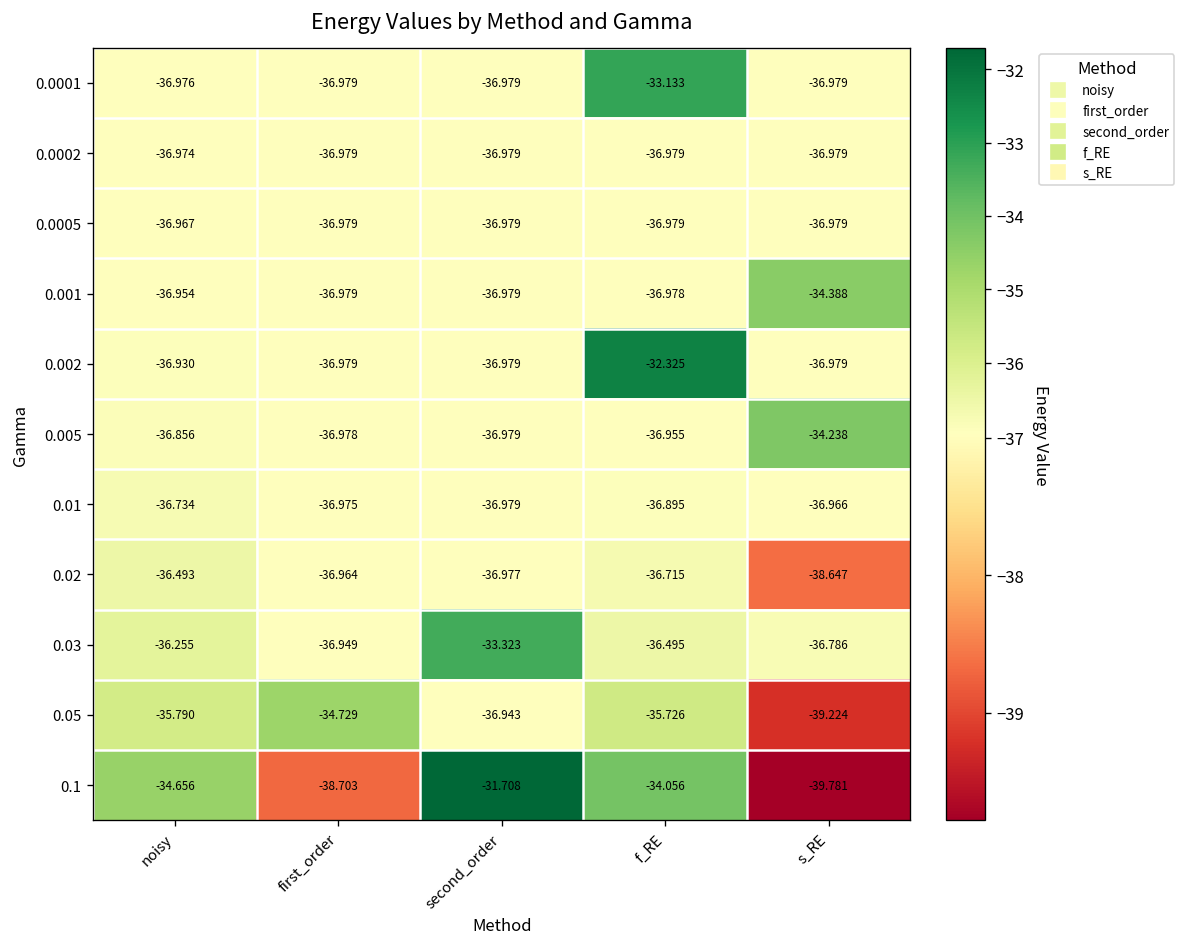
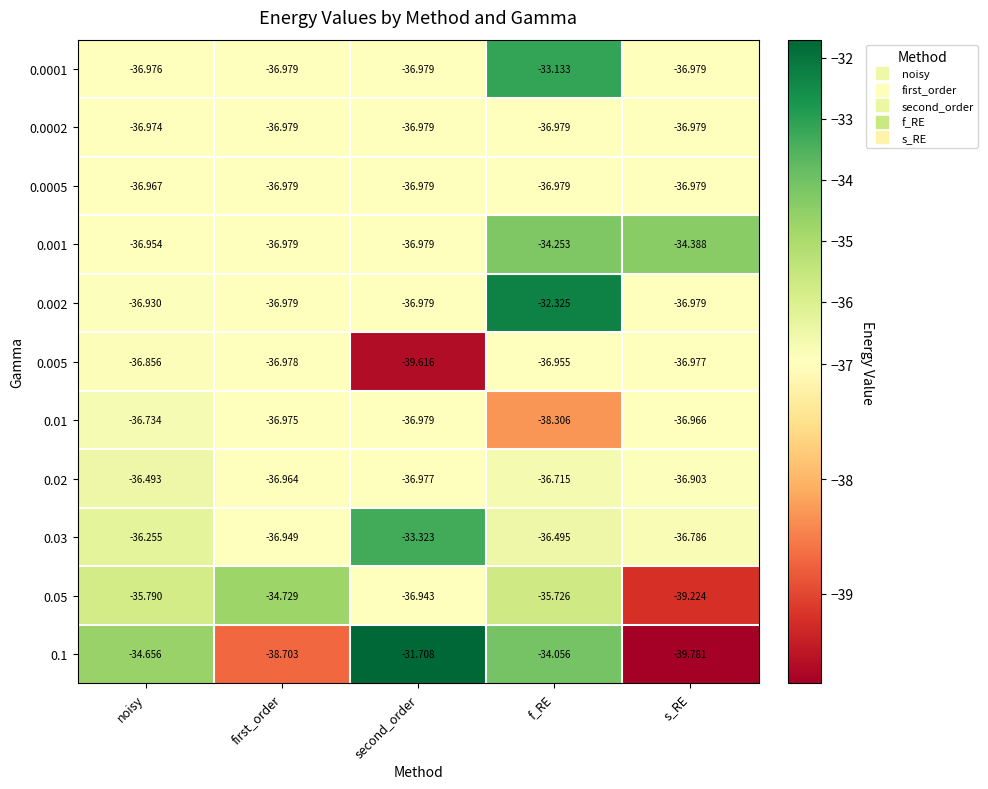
  {
    "0.0001": {
      "noisy": -36.976,
      "first_order": -36.979,
      "second_order": -36.979,
      "f_RE": -33.133,
      "s_RE": -36.979
    },
    "0.0002": {
      "noisy": -36.974,
      "first_order": -36.979,
      "second_order": -36.979,
      "f_RE": -36.979,
      "s_RE": -36.979
    },
    "0.0005": {
      "noisy": -36.967,
      "first_order": -36.979,
      "second_order": -36.979,
      "f_RE": -36.979,
      "s_RE": -36.979
    },
    "0.001": {
      "noisy": -36.954,
      "first_order": -36.979,
      "second_order": -36.979,
-     "f_RE": -36.978,
+     "f_RE": -34.253,
      "s_RE": -34.388
    },
    "0.002": {
      "noisy": -36.930,
      "first_order": -36.979,
      "second_order": -36.979,
      "f_RE": -32.325,
      "s_RE": -36.979
    },
    "0.005": {
      "noisy": -36.856,
      "first_order": -36.978,
-     "second_order": -36.979,
+     "second_order": -39.616,
      "f_RE": -36.955,
-     "s_RE": -34.238
+     "s_RE": -36.977
    },
    "0.01": {
      "noisy": -36.734,
      "first_order": -36.975,
      "second_order": -36.979,
-     "f_RE": -36.895,
+     "f_RE": -38.306,
      "s_RE": -36.966
    },
    "0.02": {
      "noisy": -36.493,
      "first_order": -36.964,
      "second_order": -36.977,
      "f_RE": -36.715,
-     "s_RE": -38.647
+     "s_RE": -36.903
    },
    "0.03": {
      "noisy": -36.255,
      "first_order": -36.949,
      "second_order": -33.323,
      "f_RE": -36.495,
      "s_RE": -36.786
    },
    "0.05": {
      "noisy": -35.790,
      "first_order": -34.729,
      "second_order": -36.943,
      "f_RE": -35.726,
      "s_RE": -39.224
    },
    "0.1": {
      "noisy": -34.656,
      "first_order": -38.703,
      "second_order": -31.708,
      "f_RE": -34.056,
      "s_RE": -39.781
    }
  }
